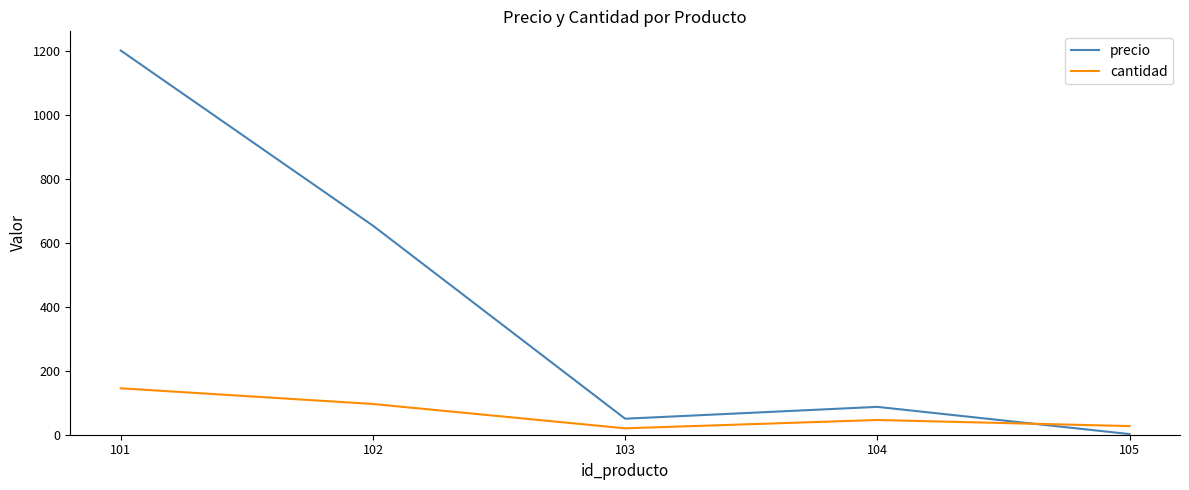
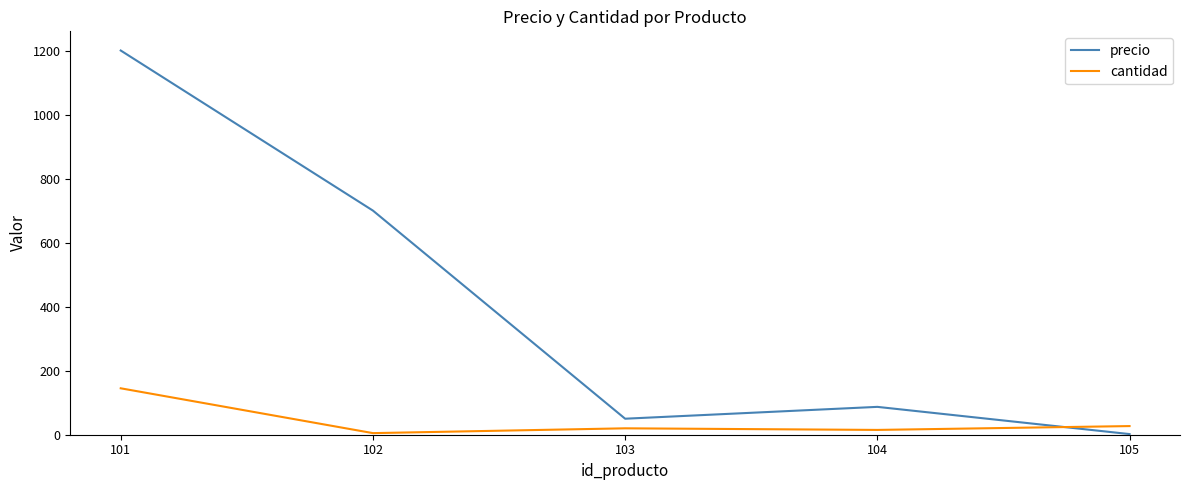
  {
    "precio": {
      "101": 1200,
-     "102": 650,
+     "102": 700,
      "103": 50,
      "104": 90,
      "105": 0
    },
    "cantidad": {
      "101": 150,
-     "102": 100,
+     "102": 10,
      "103": 20,
-     "104": 50,
+     "104": 20,
      "105": 30
    }
  }
